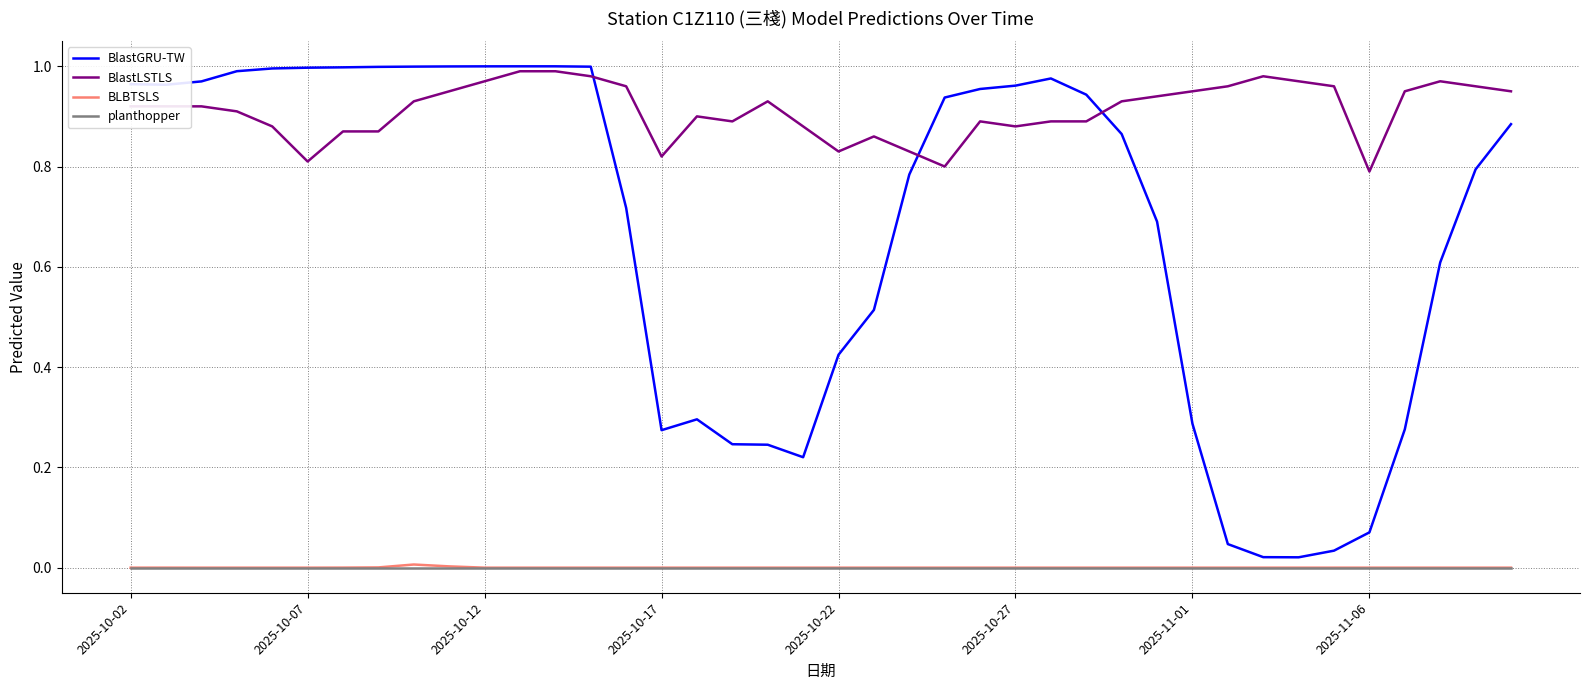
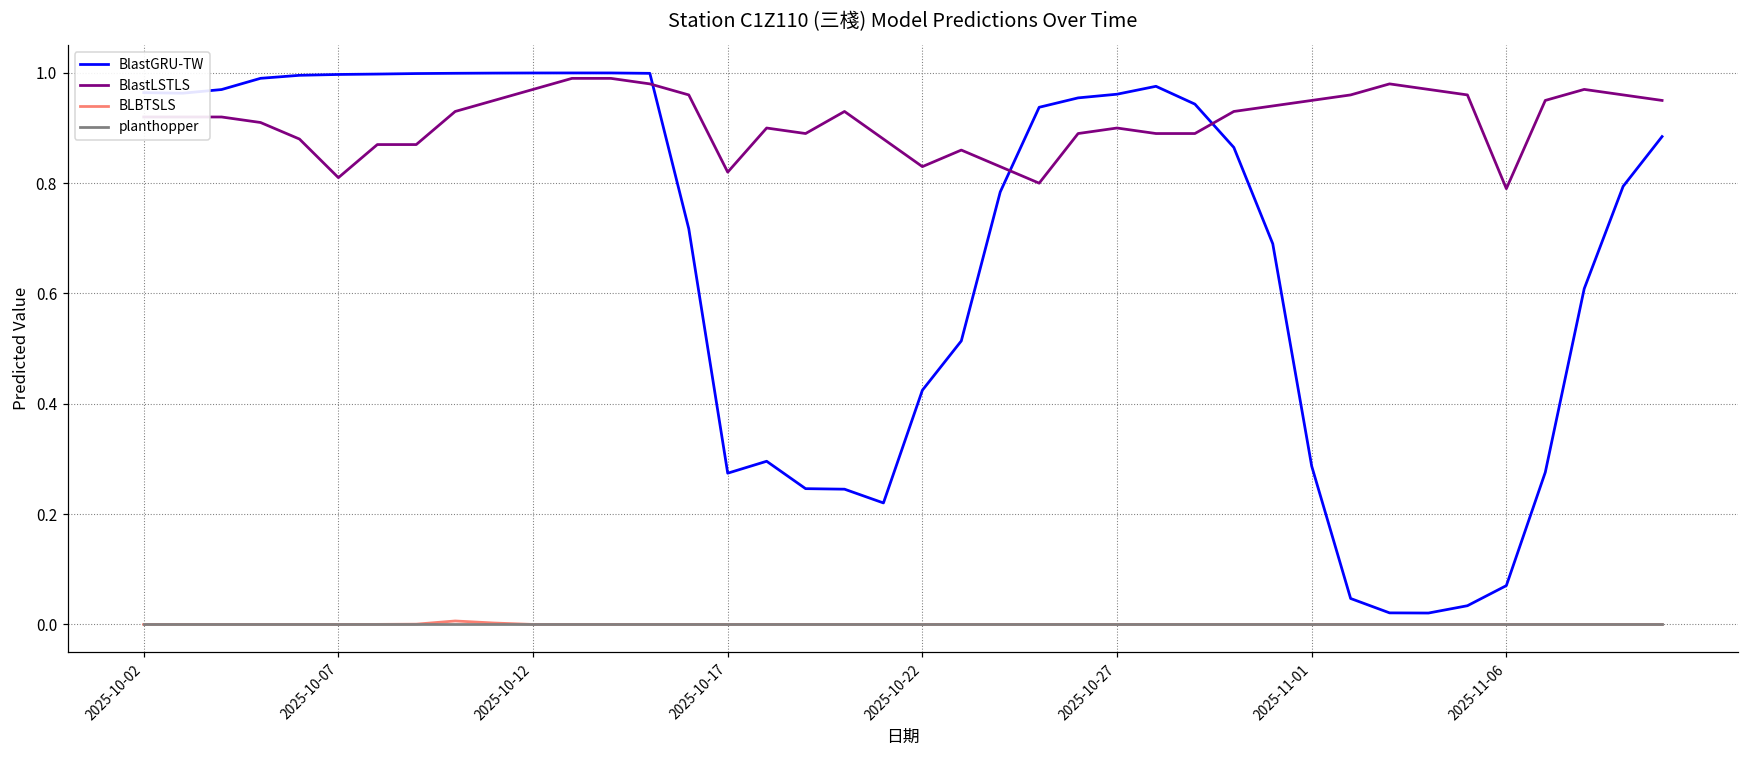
  {
    "BlastGRU-TW": {
      "2025-10-07": 1.00,
      "2025-10-12": 1.00,
      "2025-10-17": 0.27,
      "2025-10-22": 0.42,
      "2025-10-27": 0.96,
      "2025-11-01": 0.29,
      "2025-11-06": 0.07
    },
    "BlastLSTLS": {
      "2025-10-07": 0.81,
      "2025-10-12": 0.97,
      "2025-10-17": 0.82,
      "2025-10-22": 0.83,
-     "2025-10-27": 0.88,
+     "2025-10-27": 0.90,
      "2025-11-01": 0.95,
      "2025-11-06": 0.79
    }
  }
